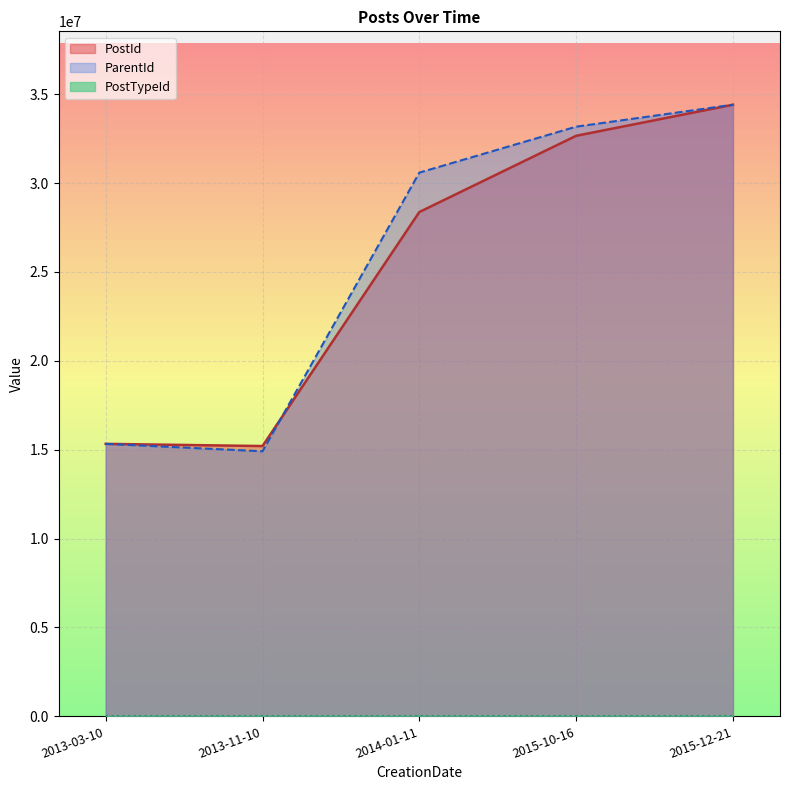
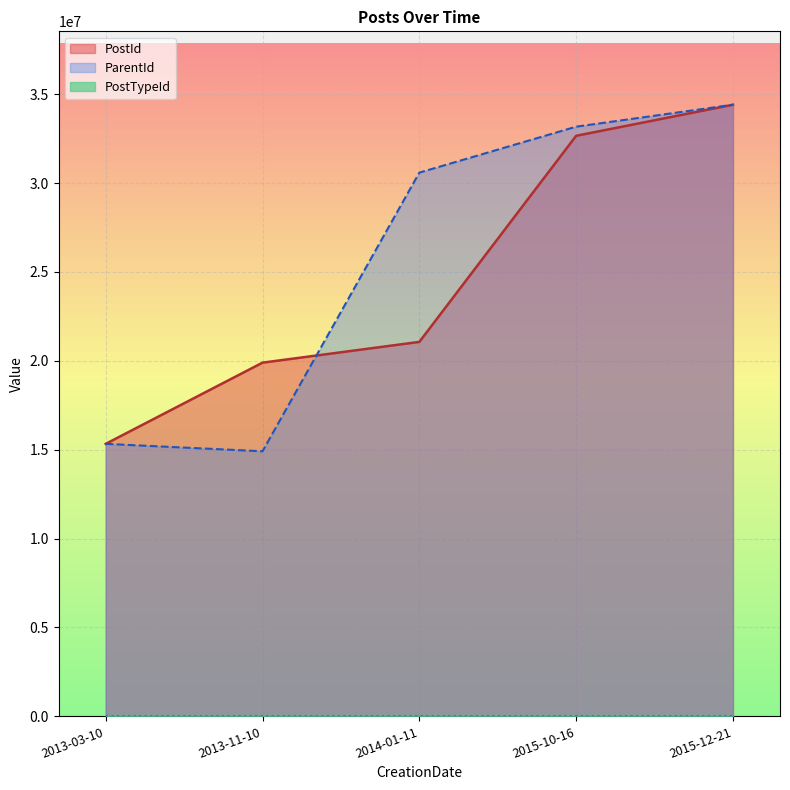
  {
    "PostId": {
-     "2013-11-10": 15200000,
-     "2014-01-11": 28400000,
+     "2013-11-10": 19900000,
+     "2014-01-11": 21100000,
      "2015-10-16": 32700000
    },
    "ParentId": {
      "2013-11-10": 14900000,
      "2014-01-11": 30600000,
      "2015-10-16": 33200000
    },
    "PostTypeId": {
      "2013-03-10": 0,
      "2013-11-10": 0,
      "2014-01-11": 0,
      "2015-10-16": 0,
      "2015-12-21": 0
    }
  }
